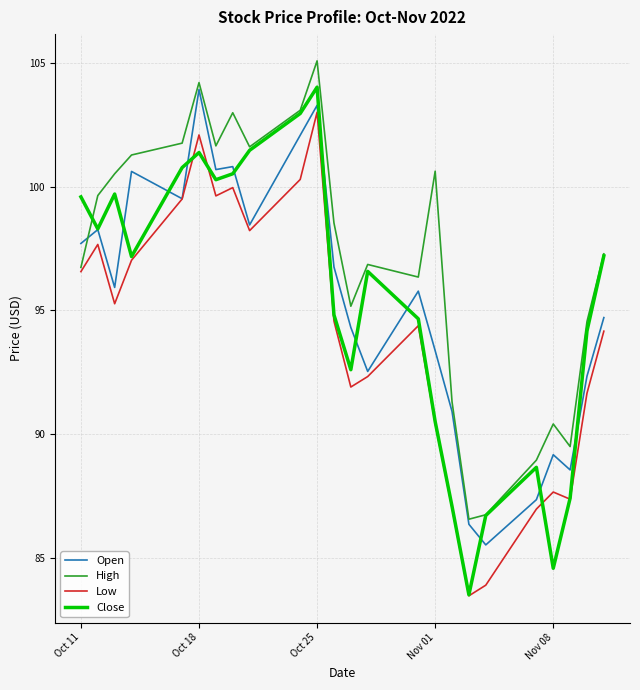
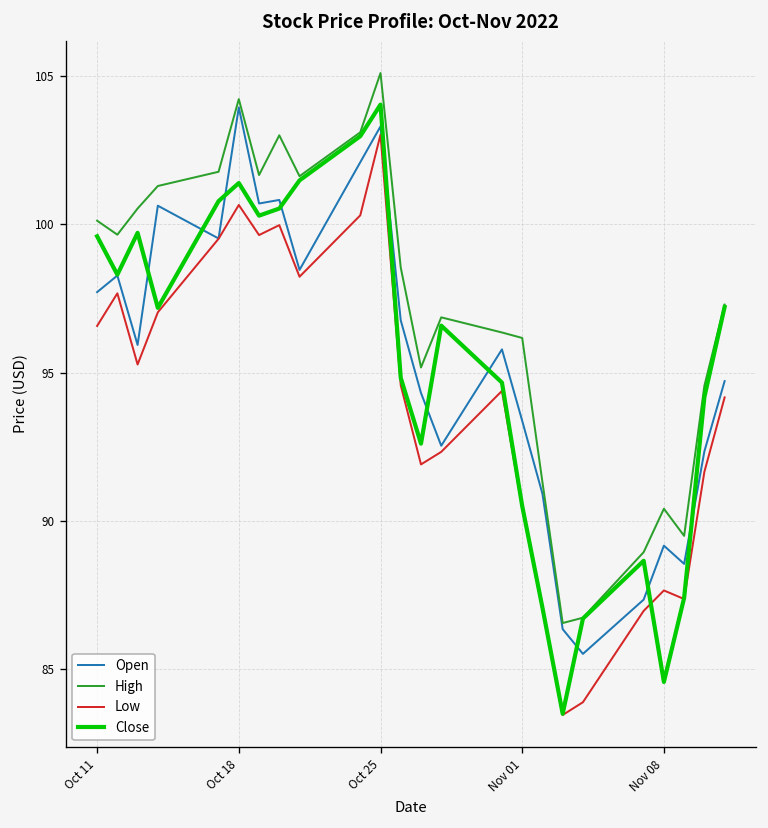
  {
    "Open": {
      "Oct 11": 97.7,
      "Oct 18": 103.9,
      "Oct 25": 103.3,
      "Nov 01": 93.4,
      "Nov 08": 89.2
    },
    "High": {
-     "Oct 11": 96.7,
+     "Oct 11": 100.1,
      "Oct 18": 104.2,
      "Oct 25": 105.1,
-     "Nov 01": 100.6,
+     "Nov 01": 96.2,
      "Nov 08": 90.4
    },
    "Low": {
      "Oct 11": 96.6,
-     "Oct 18": 102.1,
+     "Oct 18": 100.7,
      "Oct 25": 103.0,
      "Nov 08": 87.7
    },
    "Close": {
      "Oct 11": 99.6,
      "Oct 18": 101.4,
      "Oct 25": 104.0,
      "Nov 08": 84.6
    }
  }
